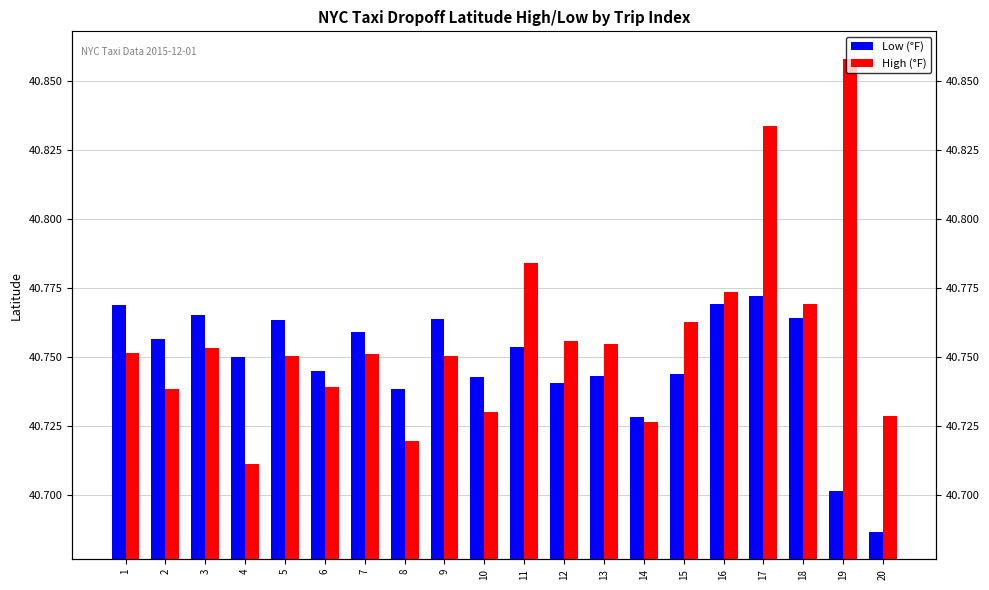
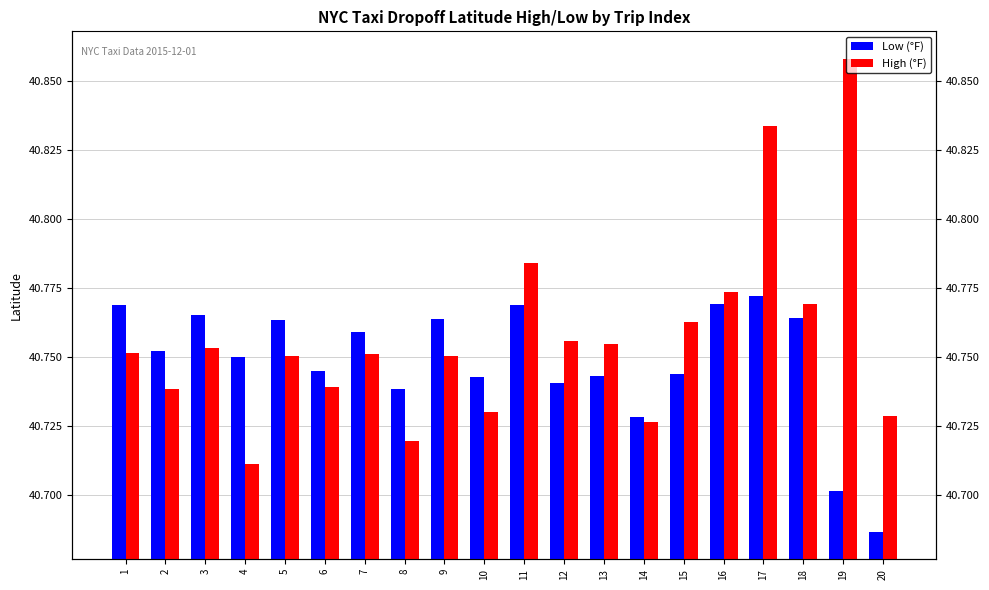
  {
    "Low (°F)": {
      "1": 40.769,
-     "2": 40.756,
+     "2": 40.752,
      "3": 40.765,
      "4": 40.750,
      "5": 40.763,
      "6": 40.745,
      "7": 40.759,
      "8": 40.739,
      "9": 40.764,
      "10": 40.743,
-     "11": 40.754,
+     "11": 40.769,
      "12": 40.741,
      "13": 40.743,
      "14": 40.728,
      "15": 40.744,
      "16": 40.769,
      "17": 40.772,
      "18": 40.764,
      "19": 40.701,
      "20": 40.687
    },
    "High (°F)": {
      "1": 40.751,
      "2": 40.738,
      "3": 40.753,
      "4": 40.711,
      "5": 40.750,
      "6": 40.739,
      "7": 40.751,
      "8": 40.720,
      "9": 40.750,
      "10": 40.730,
      "11": 40.784,
      "12": 40.756,
      "13": 40.755,
      "14": 40.726,
      "15": 40.763,
      "16": 40.774,
      "17": 40.834,
      "18": 40.769,
      "20": 40.729
    }
  }
